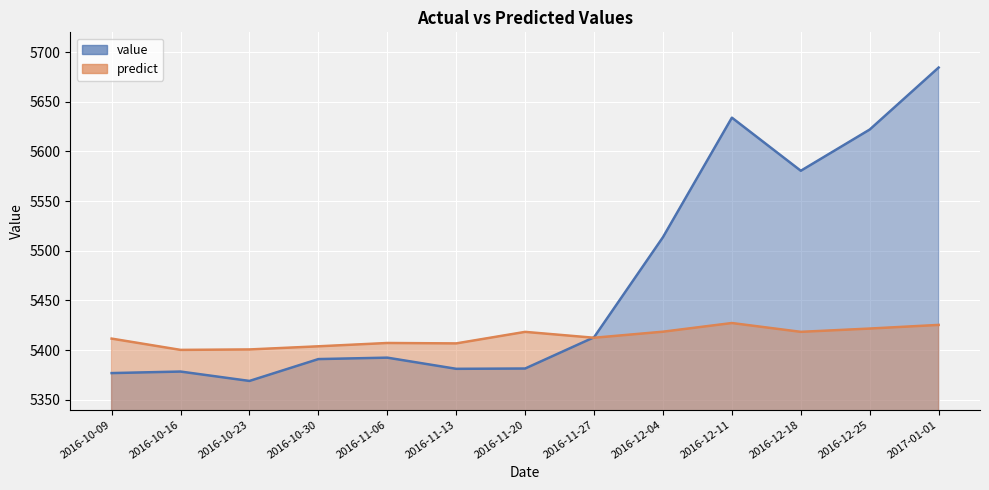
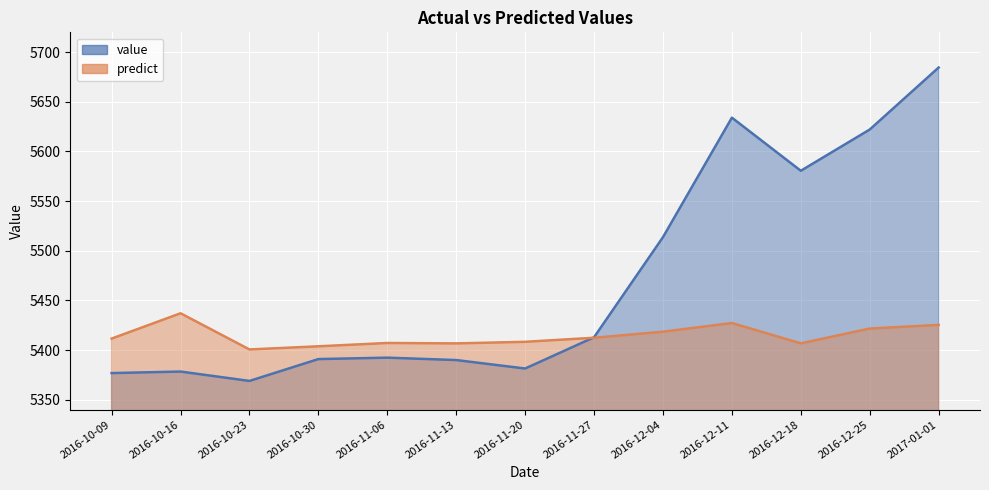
  {
    "value": {
      "2016-10-09": 5380,
      "2016-10-16": 5380,
      "2016-10-23": 5370,
      "2016-10-30": 5390,
      "2016-11-06": 5390,
-     "2016-11-13": 5380,
+     "2016-11-13": 5390,
      "2016-11-20": 5380,
      "2016-12-04": 5510,
      "2016-12-11": 5630,
      "2016-12-18": 5580,
      "2016-12-25": 5620,
      "2017-01-01": 5680
    },
    "predict": {
      "2016-10-09": 5410,
-     "2016-10-16": 5400,
+     "2016-10-16": 5440,
      "2016-10-23": 5400,
      "2016-10-30": 5400,
      "2016-11-06": 5410,
      "2016-11-13": 5410,
-     "2016-11-20": 5420,
+     "2016-11-20": 5410,
      "2016-12-04": 5420,
      "2016-12-11": 5430,
-     "2016-12-18": 5420,
+     "2016-12-18": 5410,
      "2016-12-25": 5420,
      "2017-01-01": 5430
    }
  }
